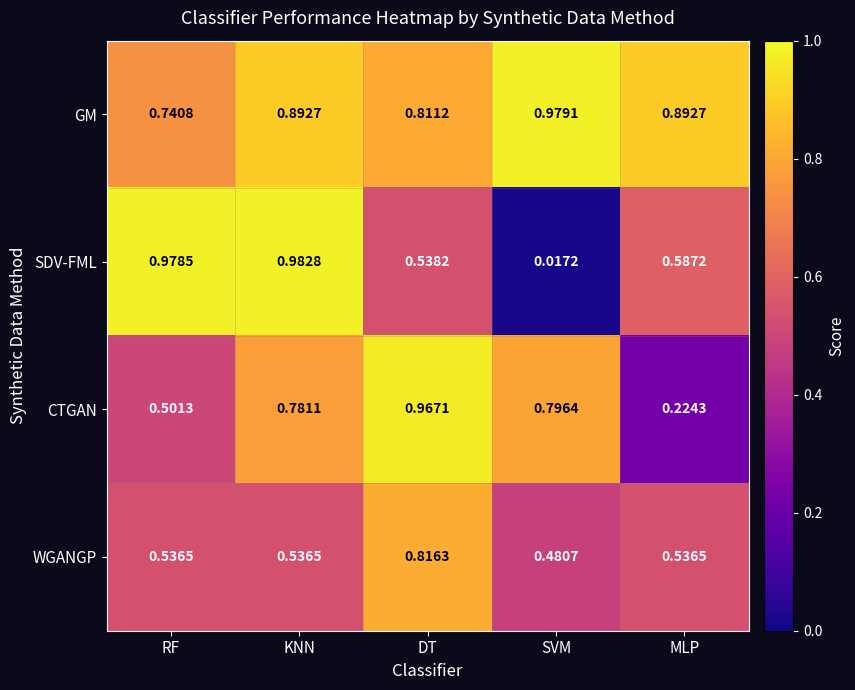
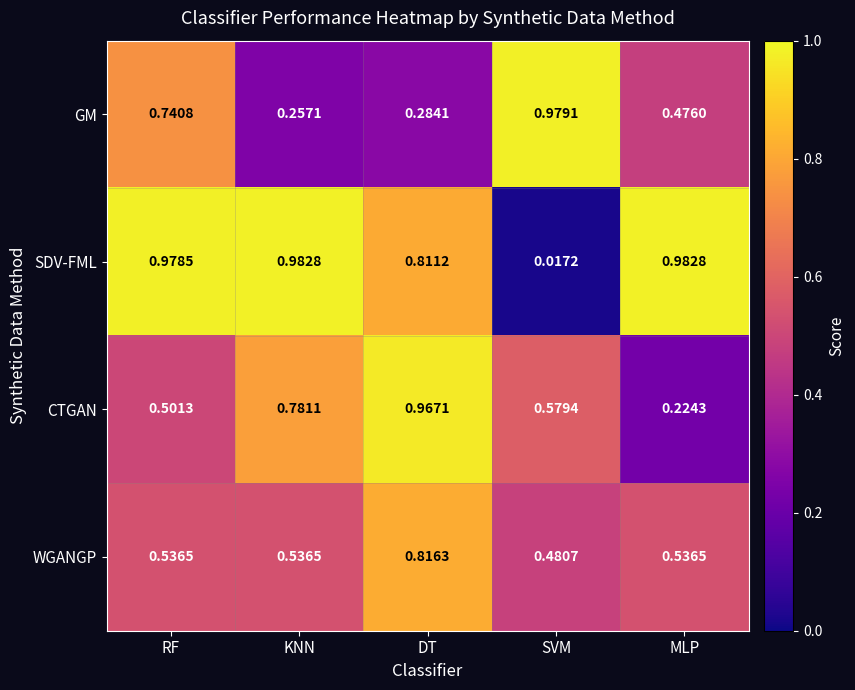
  {
    "GM": {
      "RF": 0.7408,
-     "KNN": 0.8927,
-     "DT": 0.8112,
+     "KNN": 0.2571,
+     "DT": 0.2841,
      "SVM": 0.9791,
-     "MLP": 0.8927
+     "MLP": 0.4760
    },
    "SDV-FML": {
      "RF": 0.9785,
      "KNN": 0.9828,
-     "DT": 0.5382,
+     "DT": 0.8112,
      "SVM": 0.0172,
-     "MLP": 0.5872
+     "MLP": 0.9828
    },
    "CTGAN": {
      "RF": 0.5013,
      "KNN": 0.7811,
      "DT": 0.9671,
-     "SVM": 0.7964,
+     "SVM": 0.5794,
      "MLP": 0.2243
    },
    "WGANGP": {
      "RF": 0.5365,
      "KNN": 0.5365,
      "DT": 0.8163,
      "SVM": 0.4807,
      "MLP": 0.5365
    }
  }
